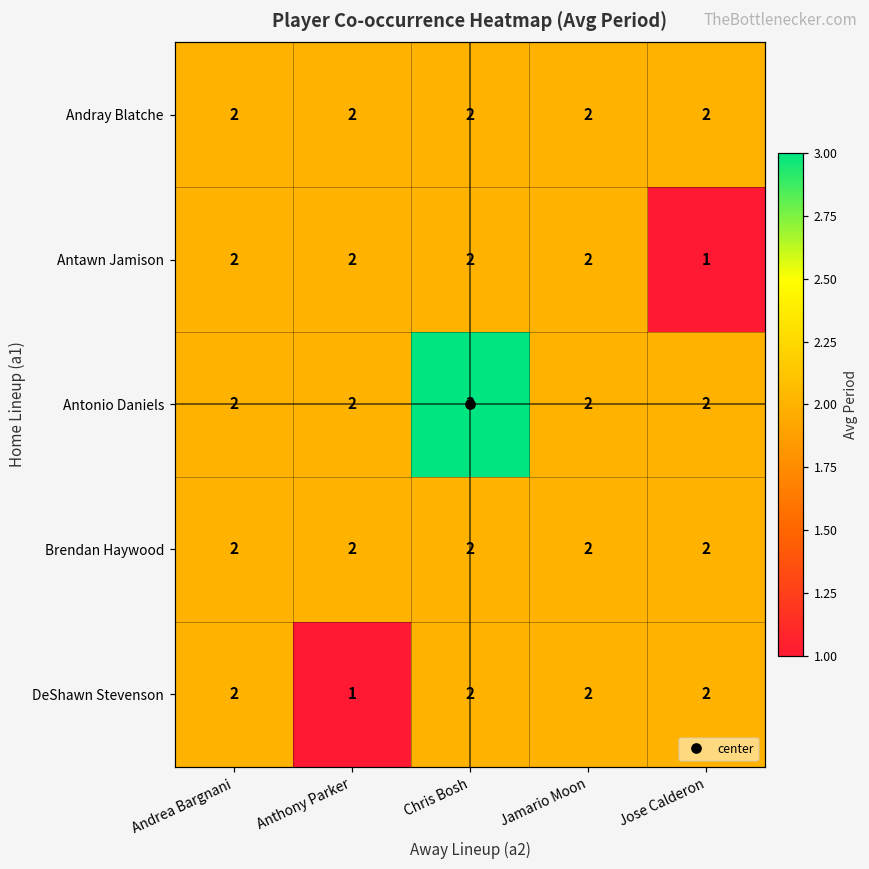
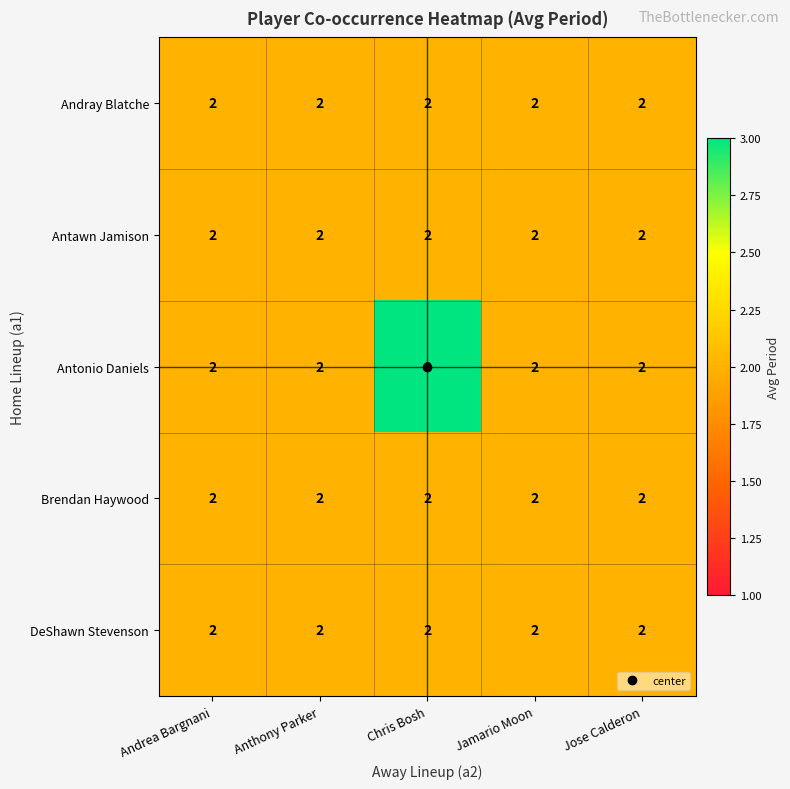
  {
    "Andray Blatche": {
      "Andrea Bargnani": 2,
      "Anthony Parker": 2,
      "Chris Bosh": 2,
      "Jamario Moon": 2,
      "Jose Calderon": 2
    },
    "Antawn Jamison": {
      "Andrea Bargnani": 2,
      "Anthony Parker": 2,
      "Chris Bosh": 2,
      "Jamario Moon": 2,
-     "Jose Calderon": 1
+     "Jose Calderon": 2
    },
    "Antonio Daniels": {
      "Andrea Bargnani": 2,
      "Anthony Parker": 2,
      "Jamario Moon": 2,
      "Jose Calderon": 2
    },
    "Brendan Haywood": {
      "Andrea Bargnani": 2,
      "Anthony Parker": 2,
      "Chris Bosh": 2,
      "Jamario Moon": 2,
      "Jose Calderon": 2
    },
    "DeShawn Stevenson": {
      "Andrea Bargnani": 2,
-     "Anthony Parker": 1,
+     "Anthony Parker": 2,
      "Chris Bosh": 2,
      "Jamario Moon": 2,
      "Jose Calderon": 2
    }
  }
